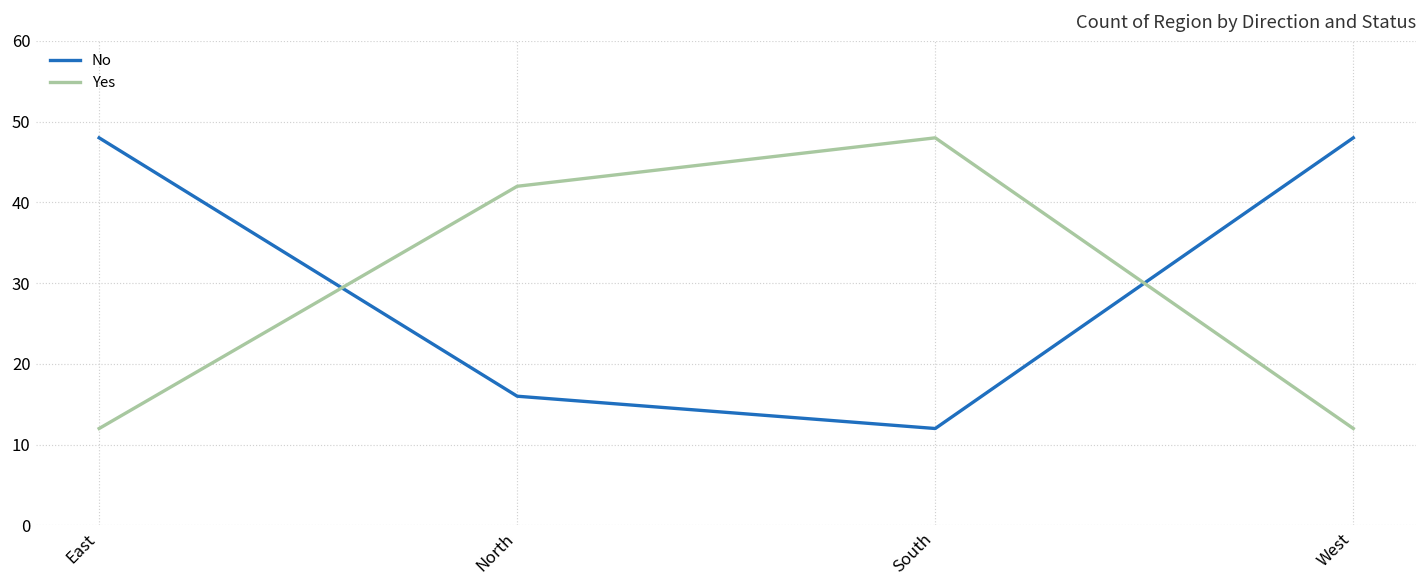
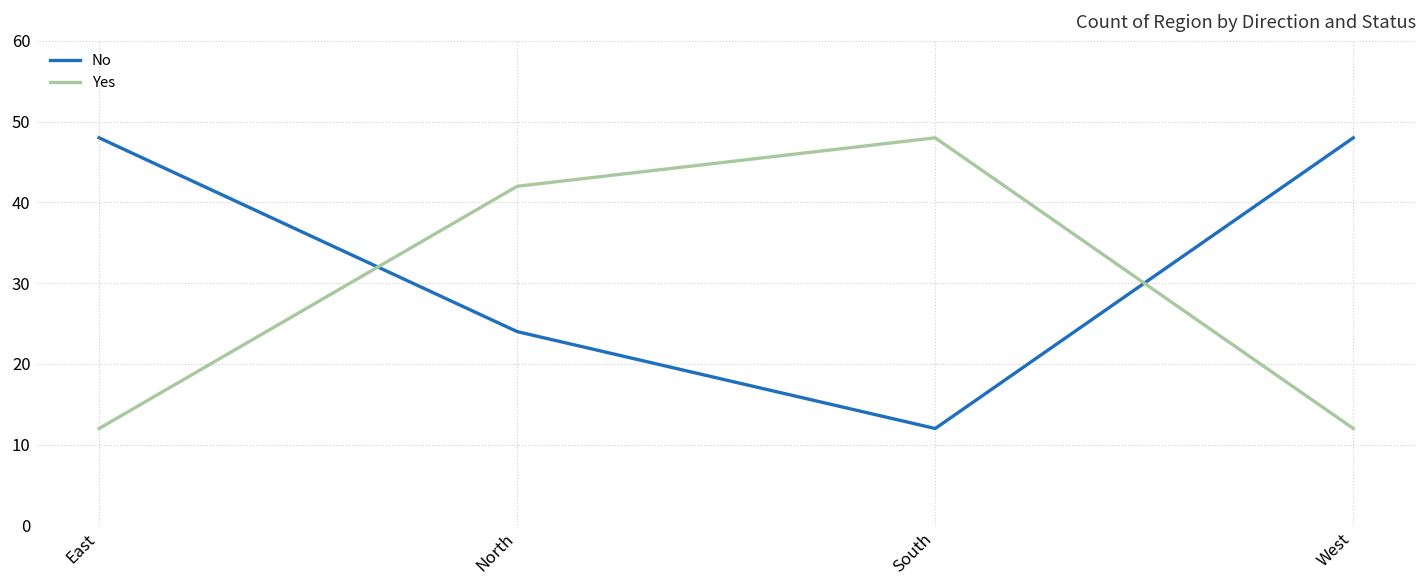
  {
    "No": {
      "East": 48,
-     "North": 16,
+     "North": 24,
      "South": 12,
      "West": 48
    },
    "Yes": {
      "East": 12,
      "North": 42,
      "South": 48,
      "West": 12
    }
  }
